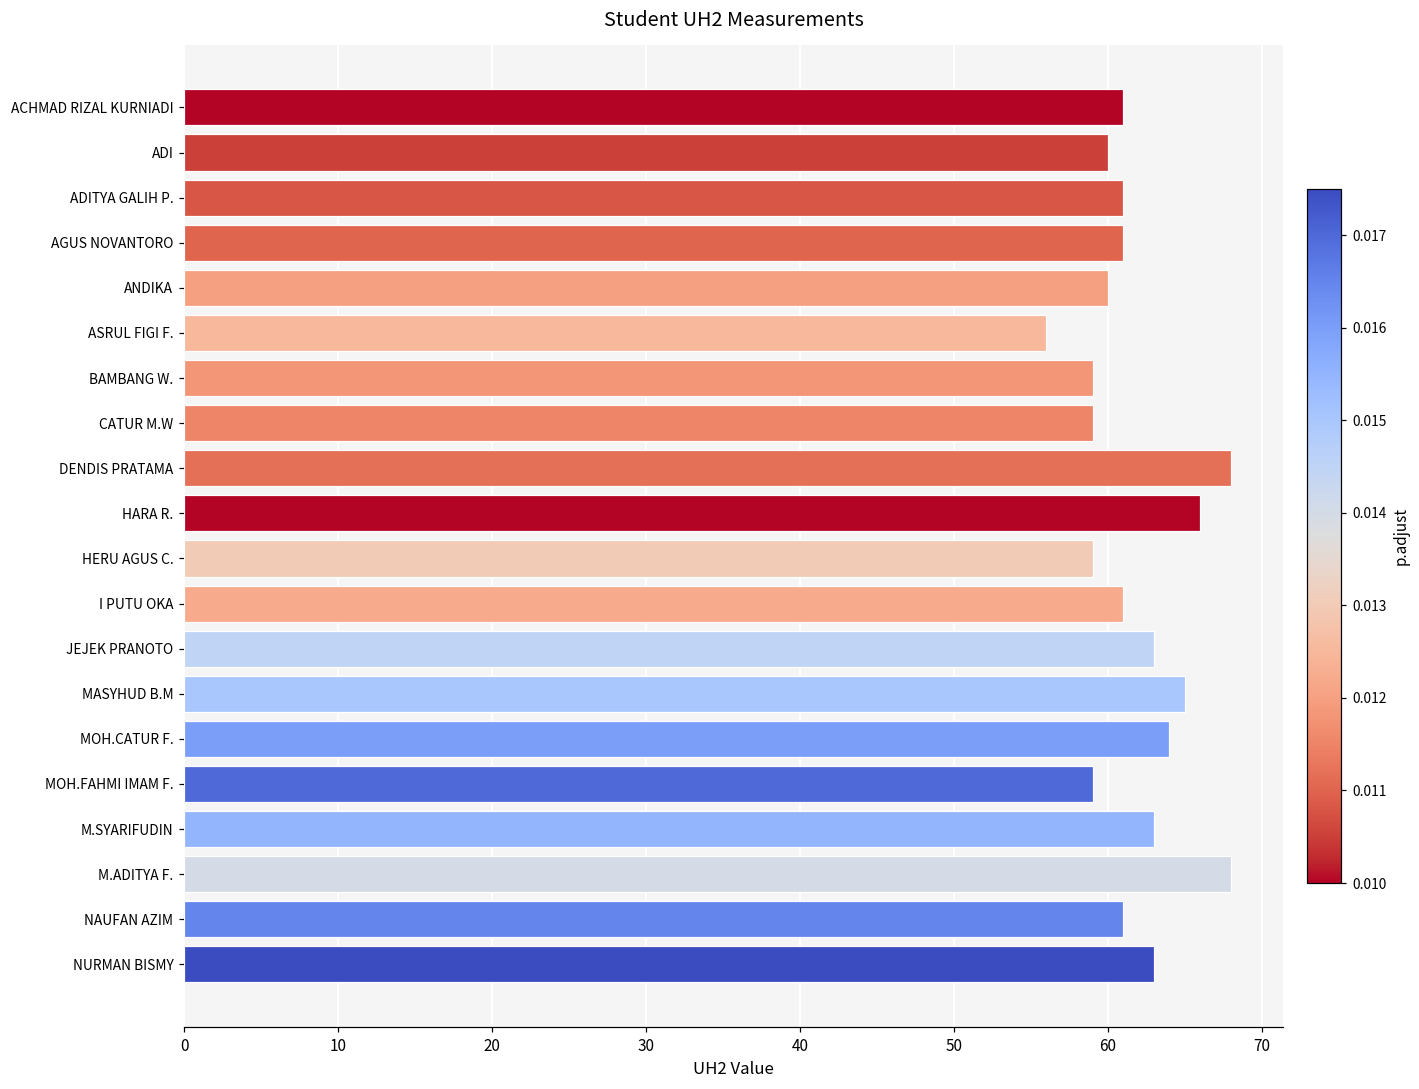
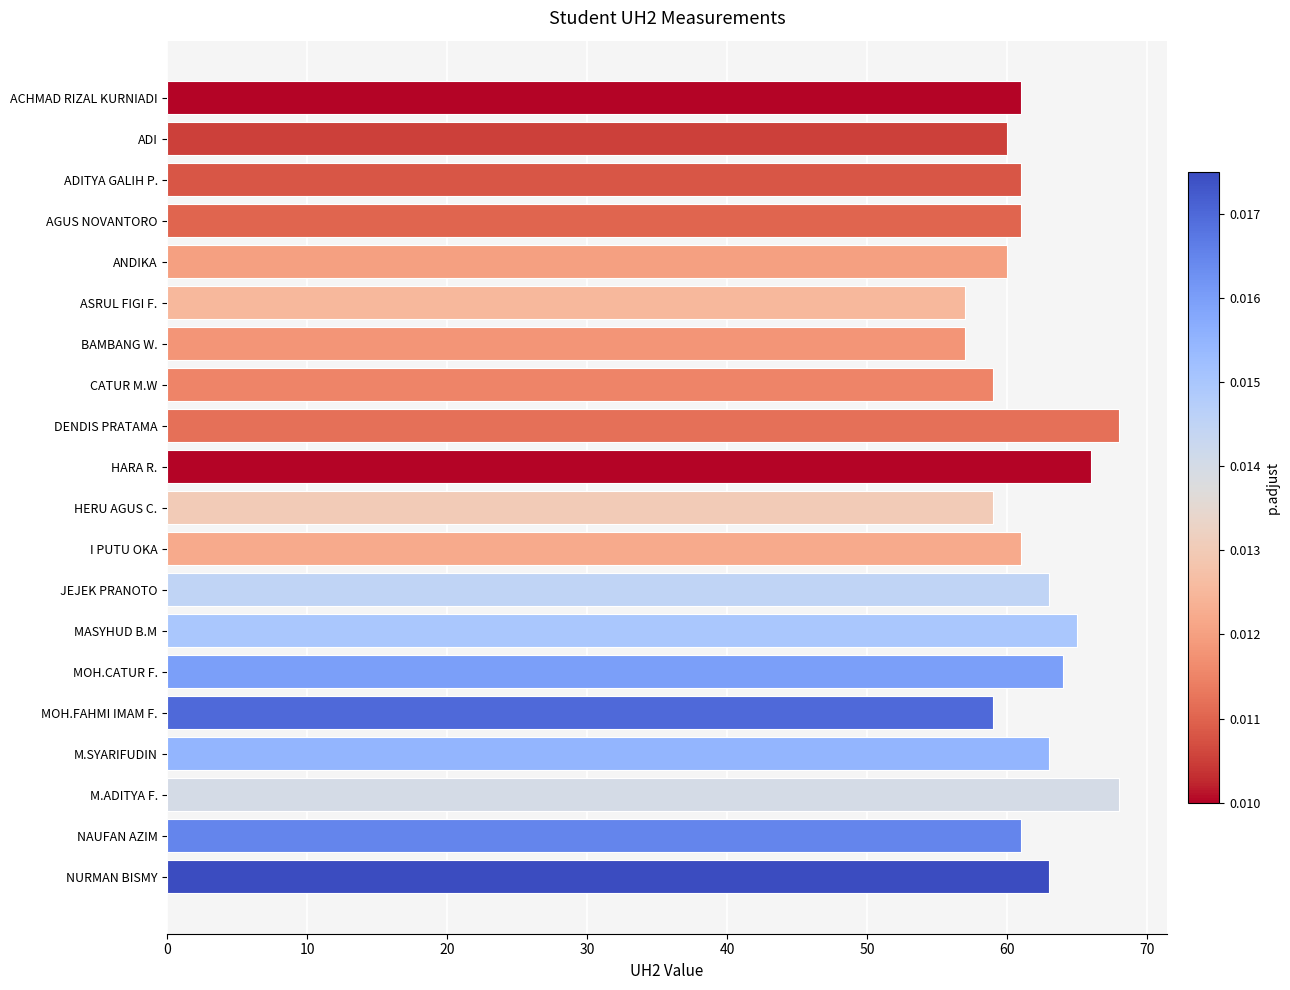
  {
    "ACHMAD RIZAL KURNIADI": 61,
    "ADI": 60,
    "ADITYA GALIH P.": 61,
    "AGUS NOVANTORO": 61,
    "ANDIKA": 60,
-   "ASRUL FIGI F.": 56,
-   "BAMBANG W.": 59,
+   "ASRUL FIGI F.": 57,
+   "BAMBANG W.": 57,
    "CATUR M.W": 59,
    "DENDIS PRATAMA": 68,
    "HARA R.": 66,
    "HERU AGUS C.": 59,
    "I PUTU OKA": 61,
    "JEJEK PRANOTO": 63,
    "MASYHUD B.M": 65,
    "MOH.CATUR F.": 64,
    "MOH.FAHMI IMAM F.": 59,
    "M.SYARIFUDIN": 63,
    "M.ADITYA F.": 68,
    "NAUFAN AZIM": 61,
    "NURMAN BISMY": 63
  }
